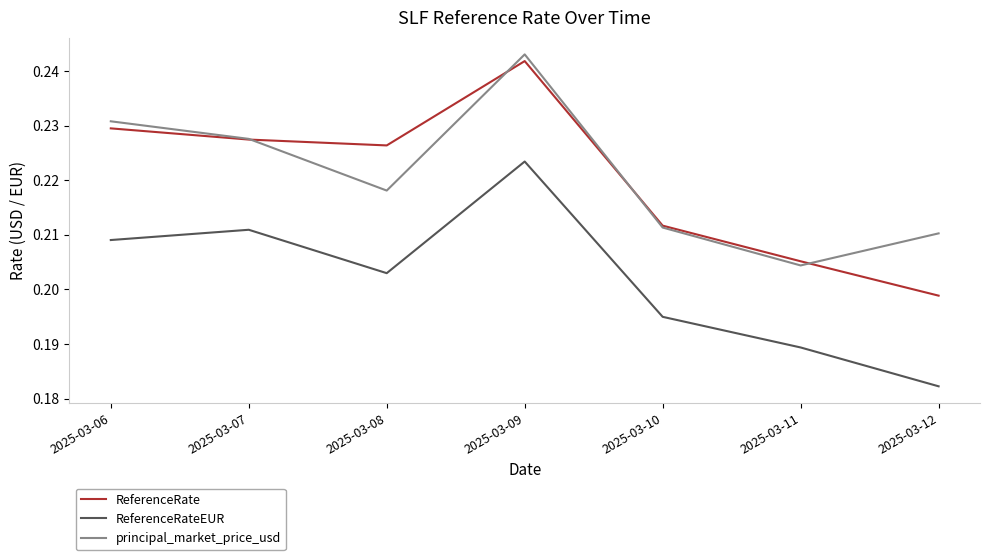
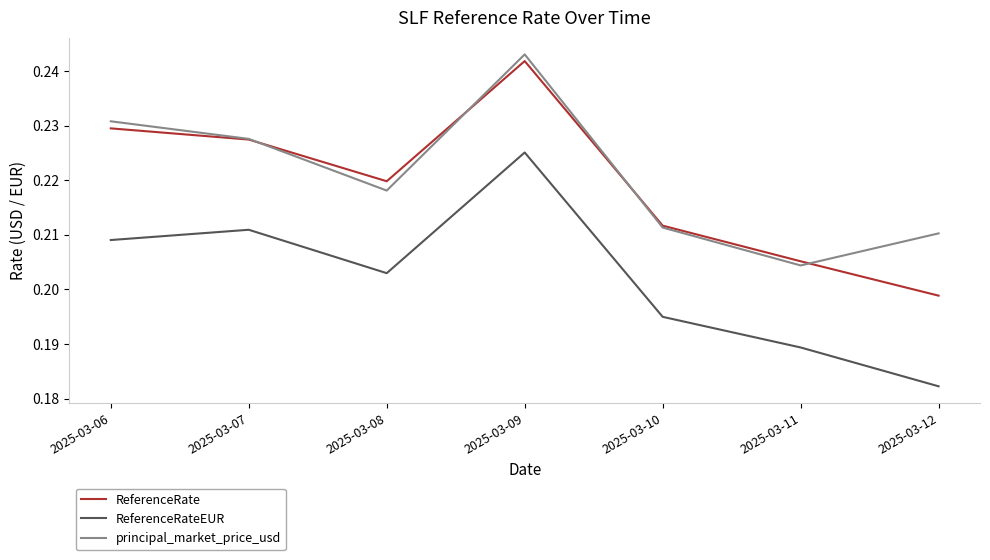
  {
    "ReferenceRate": {
      "2025-03-06": 0.229,
-     "2025-03-08": 0.226,
+     "2025-03-08": 0.220,
      "2025-03-09": 0.242,
      "2025-03-11": 0.205,
      "2025-03-12": 0.199
    },
    "ReferenceRateEUR": {
      "2025-03-06": 0.209,
      "2025-03-07": 0.211,
      "2025-03-08": 0.203,
-     "2025-03-09": 0.223,
+     "2025-03-09": 0.225,
      "2025-03-10": 0.195,
      "2025-03-11": 0.189,
      "2025-03-12": 0.182
    },
    "principal_market_price_usd": {
      "2025-03-06": 0.231,
      "2025-03-08": 0.218,
      "2025-03-09": 0.243,
      "2025-03-11": 0.204,
      "2025-03-12": 0.210
    }
  }
